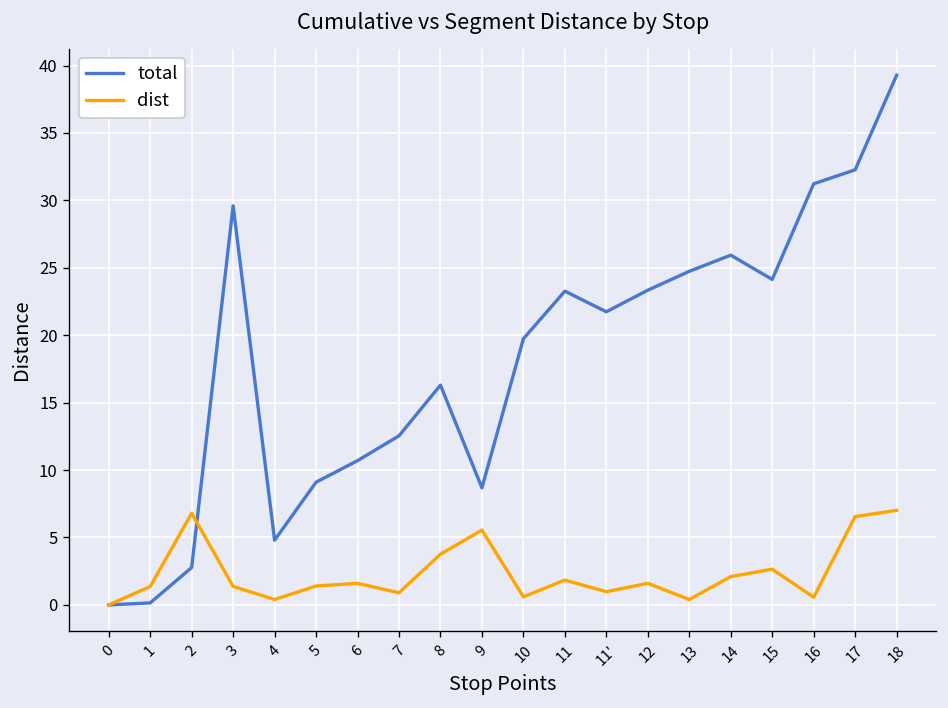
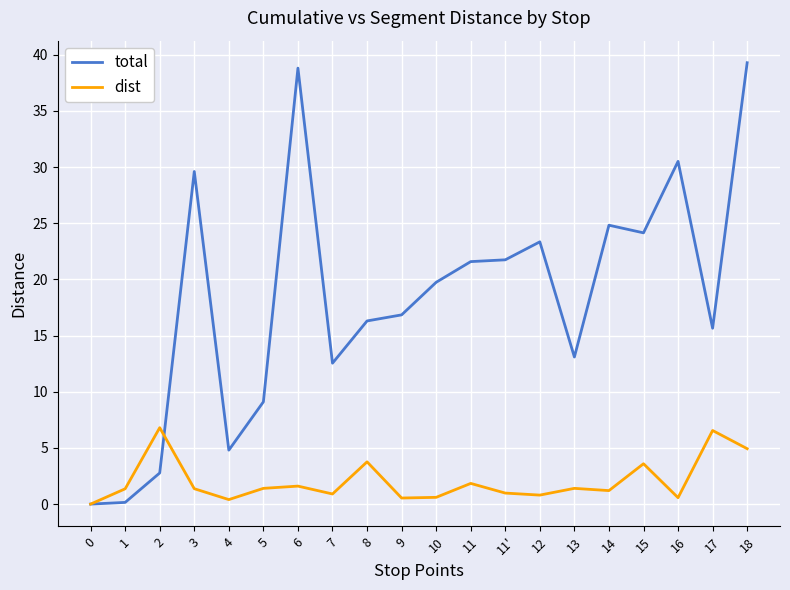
  {
    "total": {
      "1": 0.2,
      "2": 2.8,
      "3": 29.6,
      "4": 4.8,
      "5": 9.1,
-     "6": 10.7,
+     "6": 38.8,
      "7": 12.5,
      "8": 16.3,
-     "9": 8.7,
+     "9": 16.8,
      "10": 19.7,
-     "11": 23.3,
+     "11": 21.6,
      "11'": 21.7,
      "12": 23.3,
-     "13": 24.7,
-     "14": 25.9,
+     "13": 13.1,
+     "14": 24.8,
      "15": 24.1,
-     "16": 31.2,
-     "17": 32.3,
+     "16": 30.5,
+     "17": 15.7,
      "18": 39.3
    },
    "dist": {
      "1": 1.4,
      "2": 6.8,
      "3": 1.4,
      "4": 0.4,
      "5": 1.4,
      "6": 1.6,
      "7": 0.9,
      "8": 3.8,
-     "9": 5.6,
+     "9": 0.5,
      "10": 0.6,
      "11": 1.8,
      "11'": 1.0,
-     "12": 1.6,
-     "13": 0.4,
-     "14": 2.1,
-     "15": 2.7,
+     "12": 0.8,
+     "13": 1.4,
+     "14": 1.2,
+     "15": 3.6,
      "16": 0.6,
      "17": 6.6,
-     "18": 7.0
+     "18": 4.9
    }
  }
